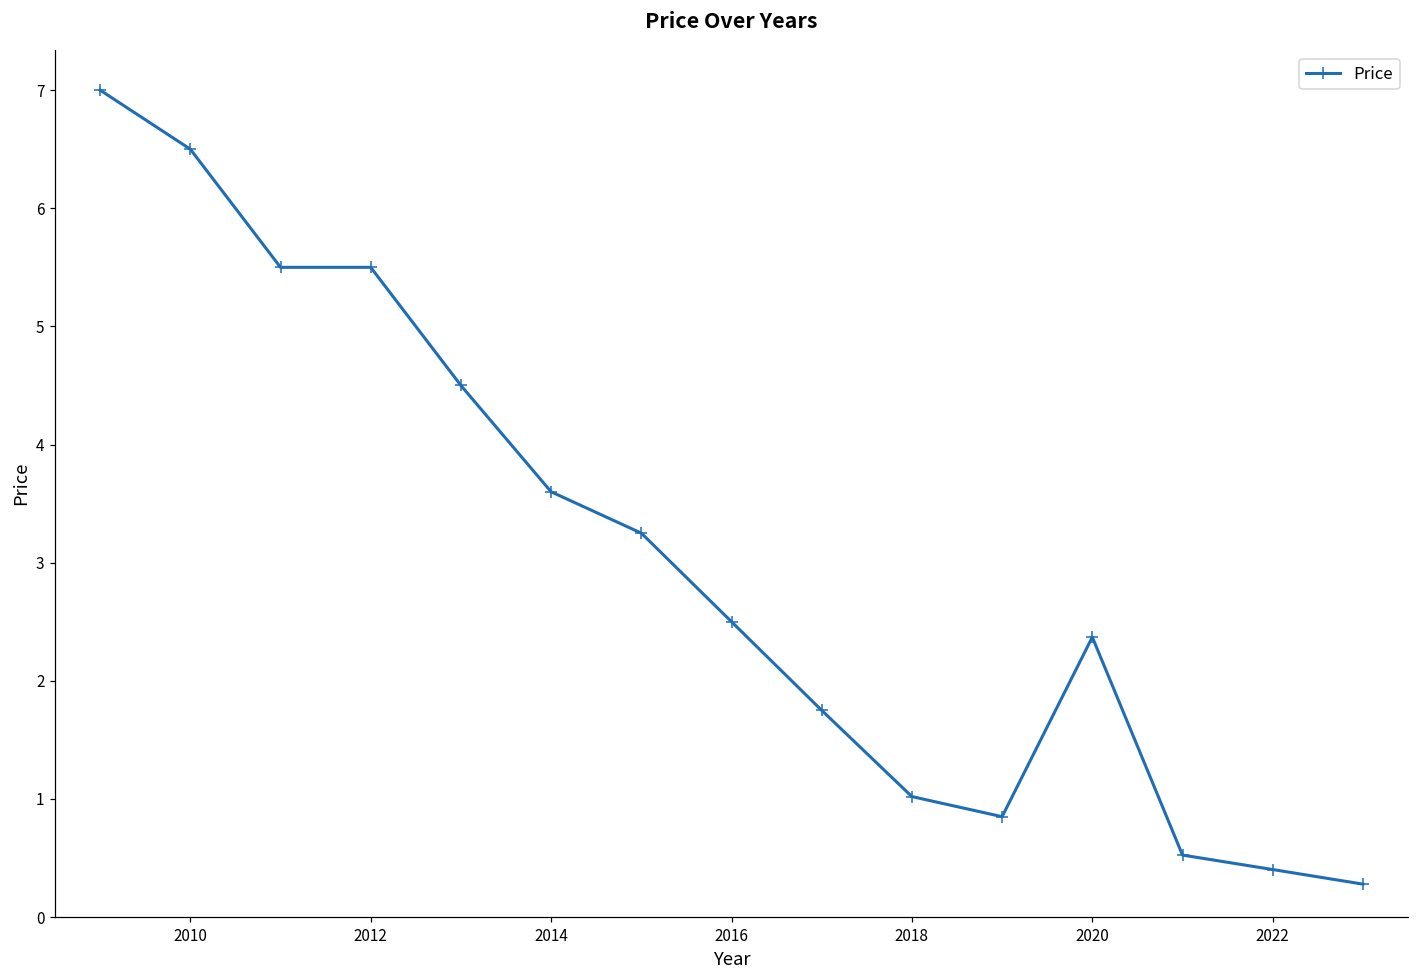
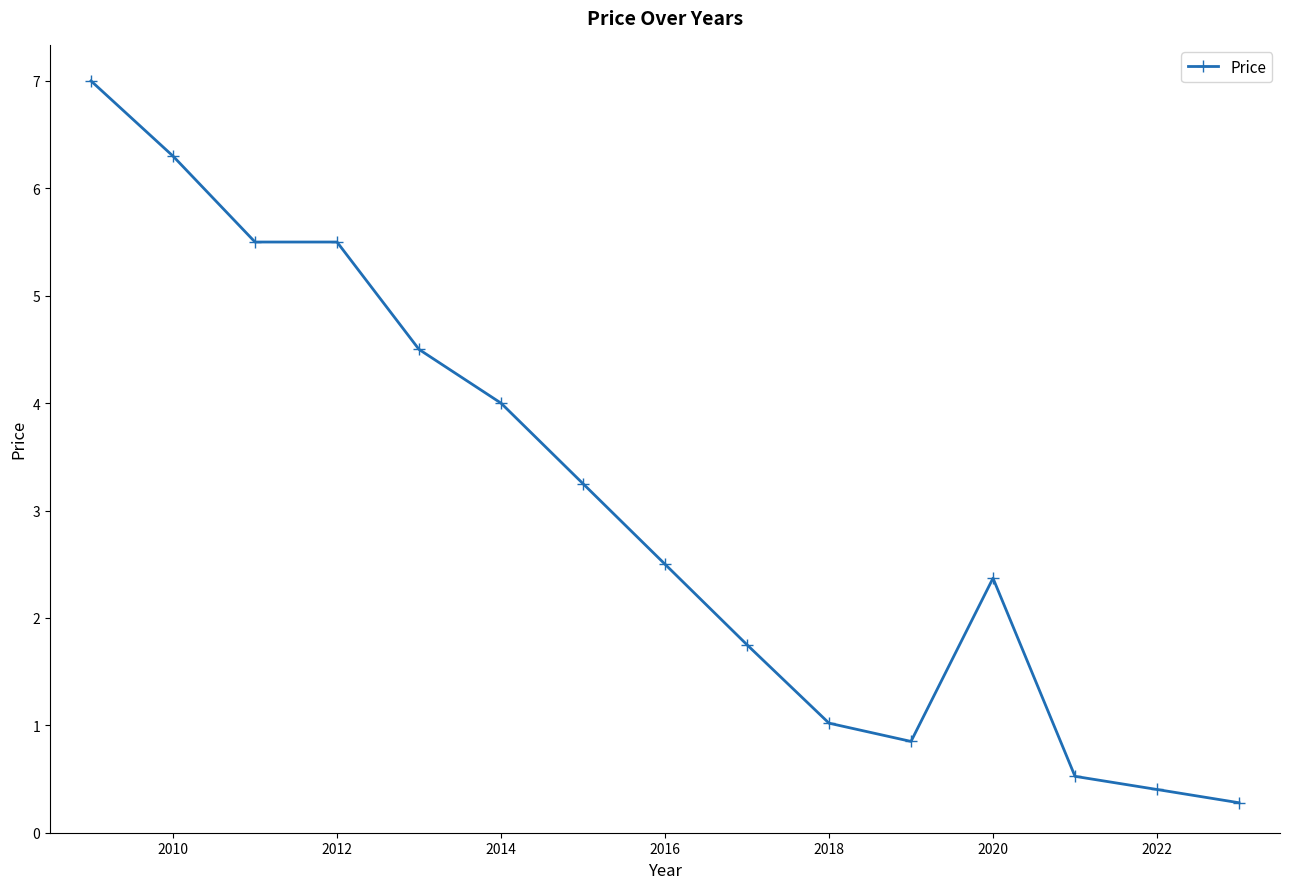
  {
-   "2010": 6.5,
+   "2010": 6.3,
    "2012": 5.5,
-   "2014": 3.6,
+   "2014": 4.0,
    "2016": 2.5,
    "2018": 1.0,
    "2020": 2.37,
    "2022": 0.4
  }
